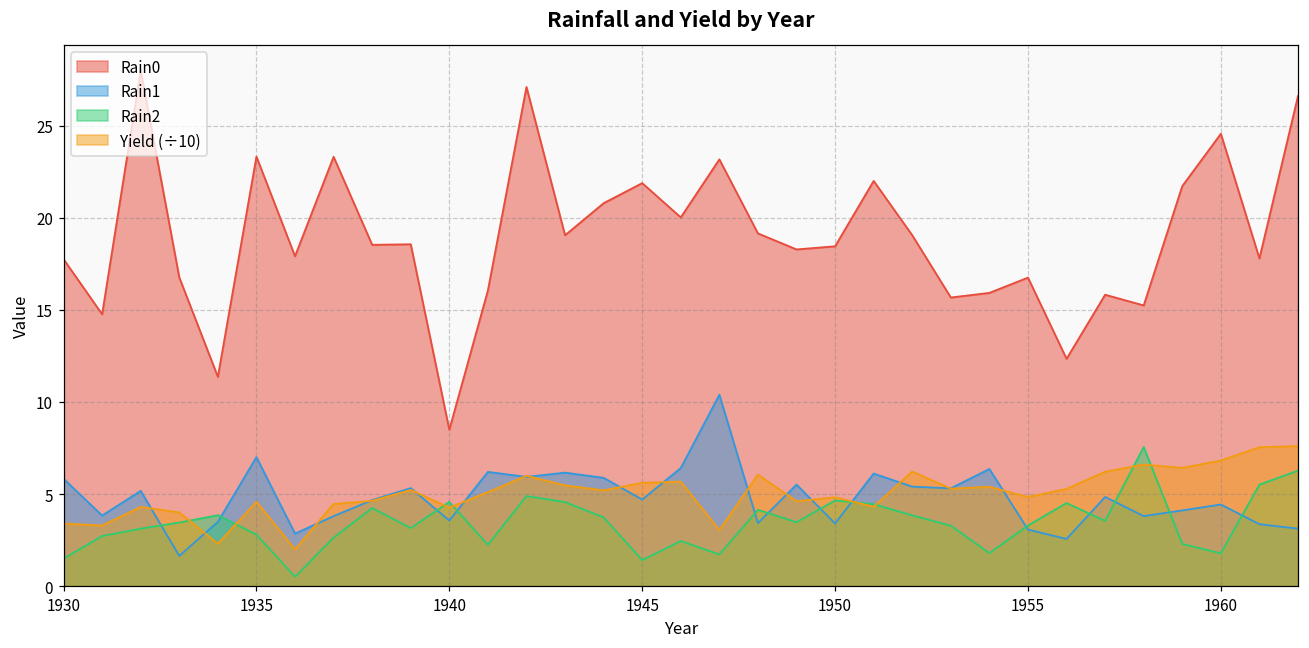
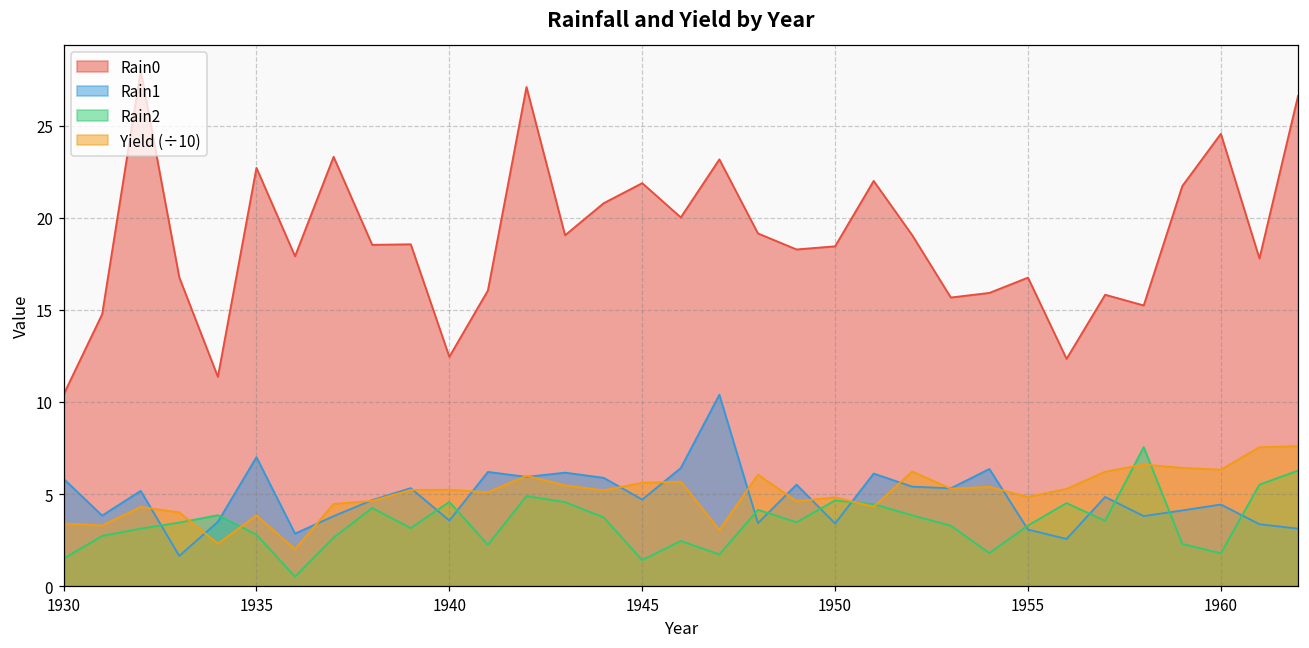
  {
    "Rain0": {
-     "1930": 17.8,
-     "1935": 23.3,
-     "1940": 8.5,
+     "1930": 10.4,
+     "1935": 22.7,
+     "1940": 12.5,
      "1945": 21.9,
      "1950": 18.5,
      "1955": 16.8,
      "1960": 24.6
    },
    "Rain1": {
      "1930": 5.8,
      "1935": 7.0,
      "1940": 3.6,
      "1945": 4.7,
      "1950": 3.4,
      "1955": 3.1,
      "1960": 4.4
    },
    "Rain2": {
      "1930": 1.5,
      "1935": 2.8,
      "1940": 4.6,
      "1945": 1.4,
      "1950": 4.7,
      "1955": 3.3,
      "1960": 1.8
    },
    "Yield (÷10)": {
      "1930": 3.4,
-     "1935": 4.6,
-     "1940": 4.3,
+     "1935": 3.8,
+     "1940": 5.2,
      "1945": 5.6,
      "1950": 4.8,
      "1955": 4.8,
-     "1960": 6.8
+     "1960": 6.3
    }
  }
